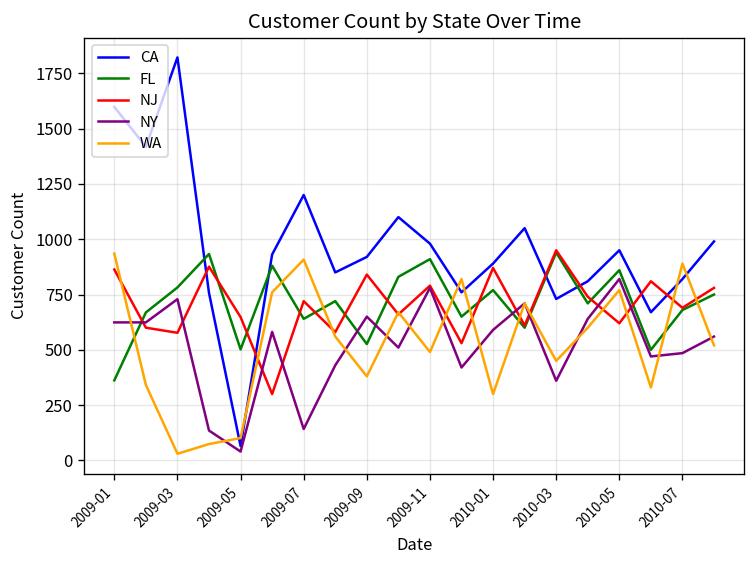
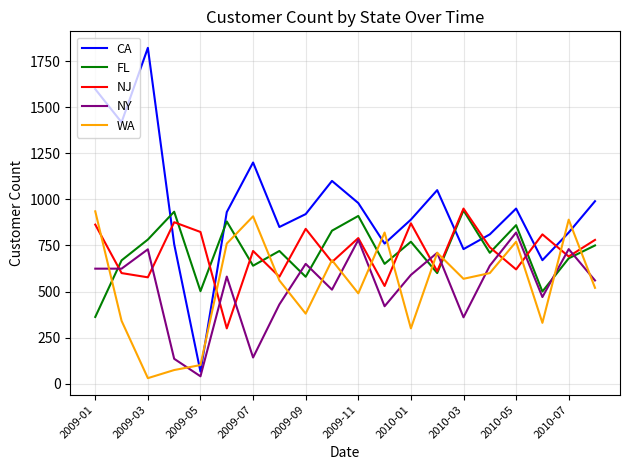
  {
    "CA": {
      "2009-03": 1820,
      "2009-05": 70,
      "2009-07": 1200,
      "2009-09": 920,
      "2009-11": 980,
      "2010-01": 890,
      "2010-03": 730,
      "2010-05": 950,
      "2010-07": 820
    },
    "FL": {
      "2009-01": 360,
      "2009-03": 780,
      "2009-05": 500,
      "2009-07": 640,
-     "2009-09": 530,
+     "2009-09": 580,
      "2009-11": 910,
      "2010-01": 770,
      "2010-05": 860
    },
    "NJ": {
      "2009-01": 860,
      "2009-03": 580,
-     "2009-05": 650,
+     "2009-05": 820,
      "2009-07": 720,
      "2009-09": 840,
      "2010-01": 870,
      "2010-05": 620
    },
    "NY": {
      "2009-01": 620,
      "2009-03": 730,
      "2009-05": 40,
      "2009-07": 140,
      "2009-09": 650,
      "2010-01": 590,
      "2010-03": 360,
      "2010-05": 820,
-     "2010-07": 490
+     "2010-07": 730
    },
    "WA": {
      "2009-01": 940,
      "2009-03": 30,
      "2009-05": 100,
      "2009-07": 910,
      "2009-09": 380,
      "2009-11": 490,
      "2010-01": 300,
-     "2010-03": 450,
+     "2010-03": 570,
      "2010-05": 770,
      "2010-07": 890
    }
  }
